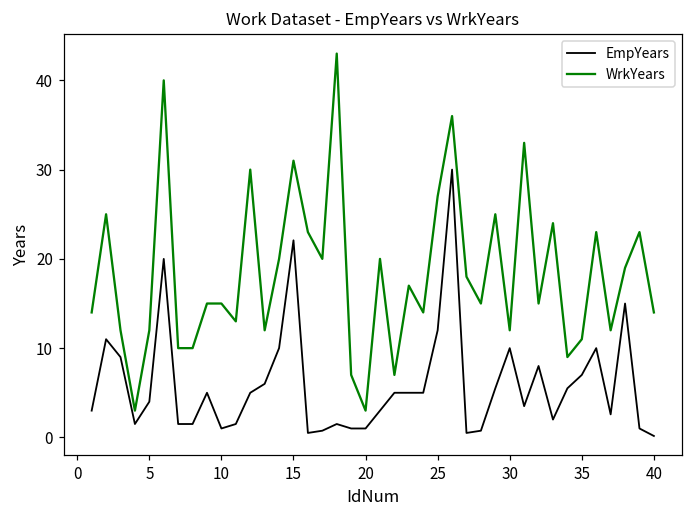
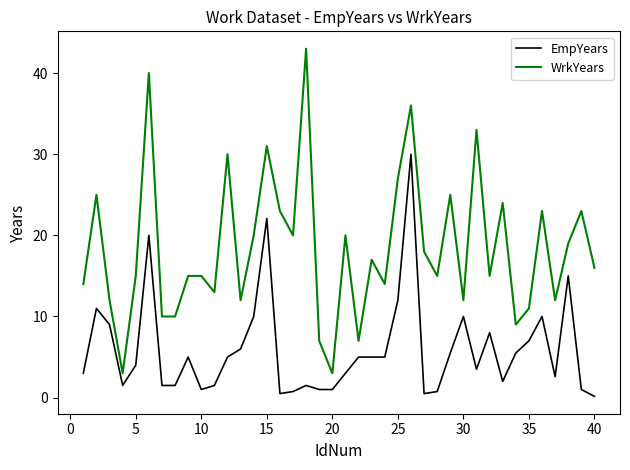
  {
    "EmpYears": {
      "5": 4,
      "10": 1,
      "15": 22,
      "20": 1,
      "25": 12,
      "30": 10,
      "35": 7,
      "40": 0
    },
    "WrkYears": {
-     "5": 12,
+     "5": 15,
      "10": 15,
      "15": 31,
      "20": 3,
      "25": 27,
      "30": 12,
      "35": 11,
-     "40": 14
+     "40": 16
    }
  }
